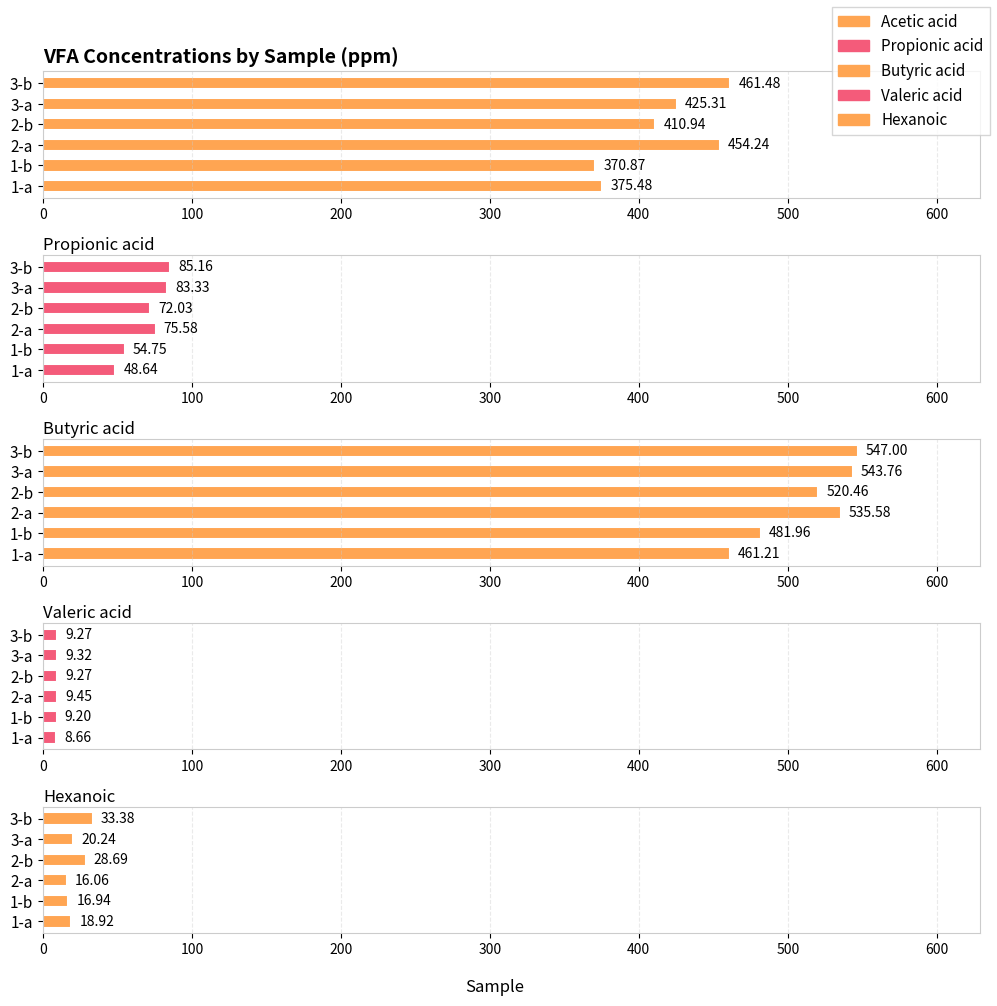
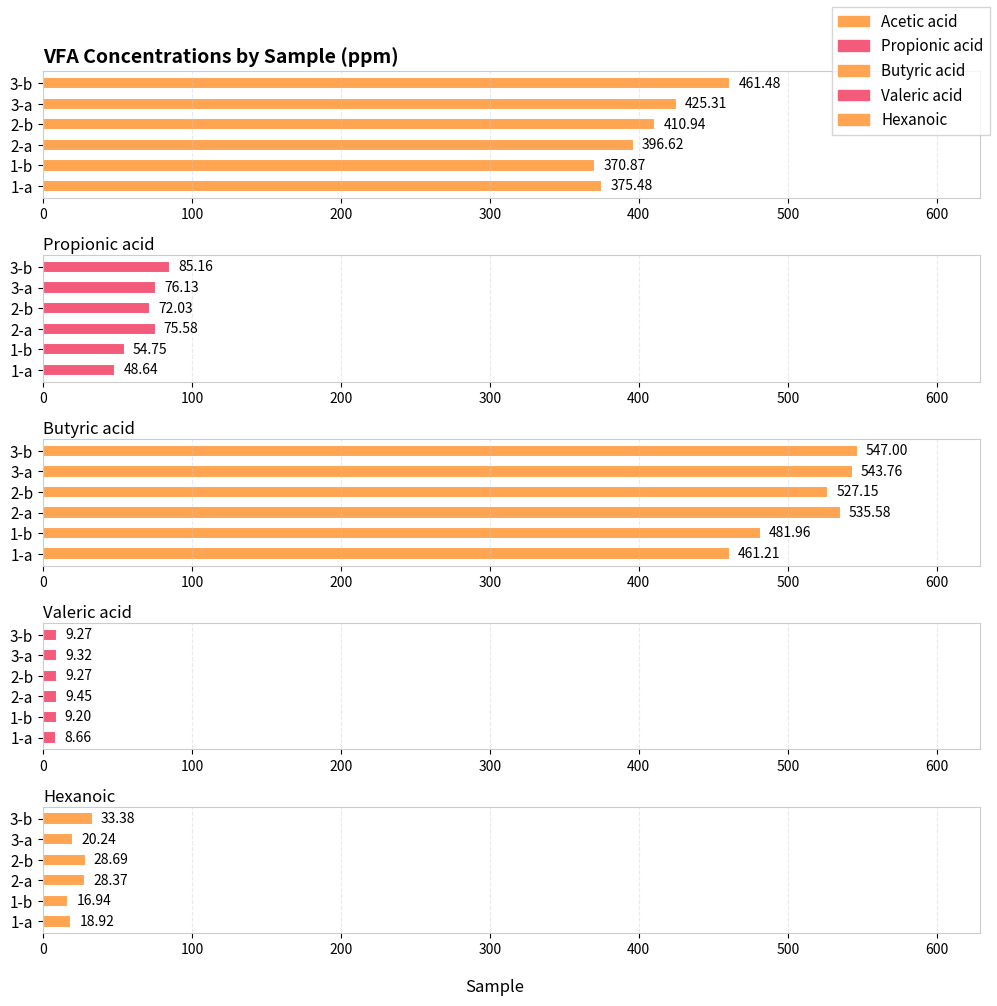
  {
    "VFA Concentrations by Sample (ppm)": {
      "3-b": 461.48,
      "3-a": 425.31,
      "2-b": 410.94,
-     "2-a": 454.24,
+     "2-a": 396.62,
      "1-b": 370.87,
      "1-a": 375.48
    },
    "Propionic acid": {
      "3-b": 85.16,
-     "3-a": 83.33,
+     "3-a": 76.13,
      "2-b": 72.03,
      "2-a": 75.58,
      "1-b": 54.75,
      "1-a": 48.64
    },
    "Butyric acid": {
      "3-b": 547.00,
      "3-a": 543.76,
-     "2-b": 520.46,
+     "2-b": 527.15,
      "2-a": 535.58,
      "1-b": 481.96,
      "1-a": 461.21
    },
    "Valeric acid": {
      "3-b": 9.27,
      "3-a": 9.32,
      "2-b": 9.27,
      "2-a": 9.45,
      "1-b": 9.20,
      "1-a": 8.66
    },
    "Hexanoic": {
      "3-b": 33.38,
      "3-a": 20.24,
      "2-b": 28.69,
-     "2-a": 16.06,
+     "2-a": 28.37,
      "1-b": 16.94,
      "1-a": 18.92
    }
  }
